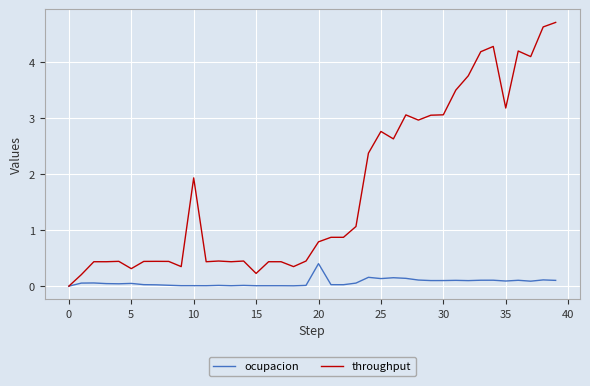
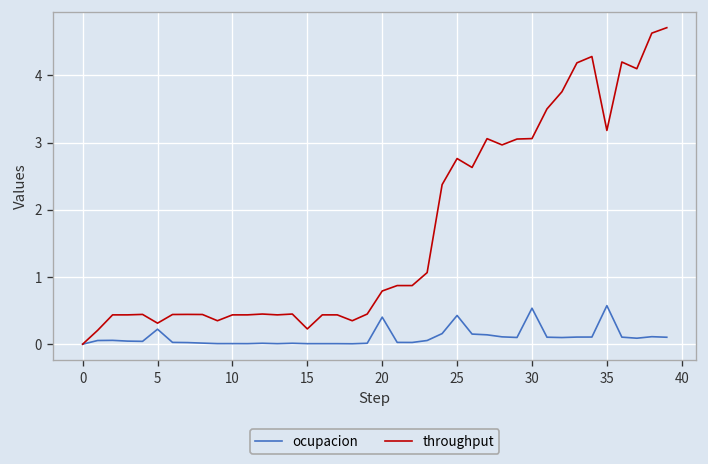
  {
    "ocupacion": {
-     "5": 0.0,
+     "5": 0.2,
      "10": 0.0,
      "15": 0.0,
      "20": 0.4,
-     "25": 0.1,
-     "30": 0.1,
-     "35": 0.1
+     "25": 0.4,
+     "30": 0.5,
+     "35": 0.6
    },
    "throughput": {
      "5": 0.3,
-     "10": 1.9,
+     "10": 0.4,
      "15": 0.2,
      "20": 0.8,
      "25": 2.8,
      "30": 3.1,
      "35": 3.2
    }
  }
